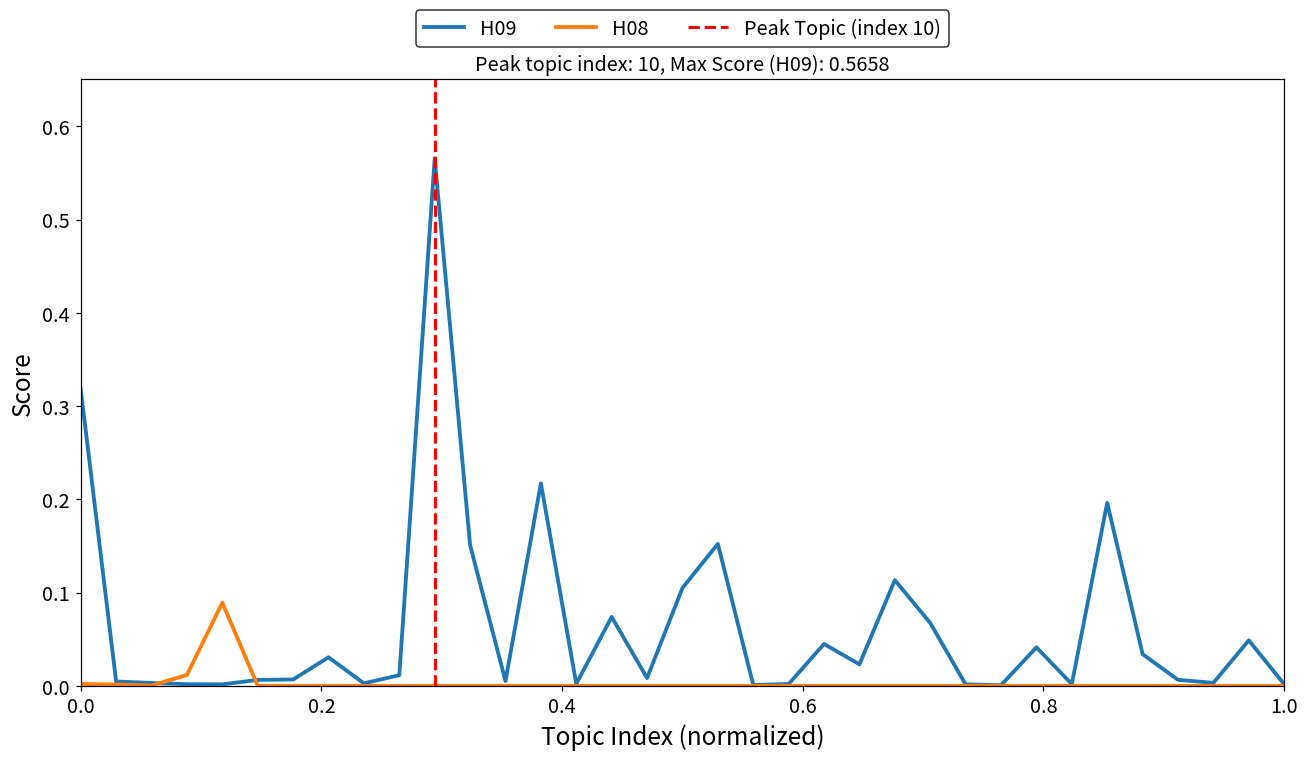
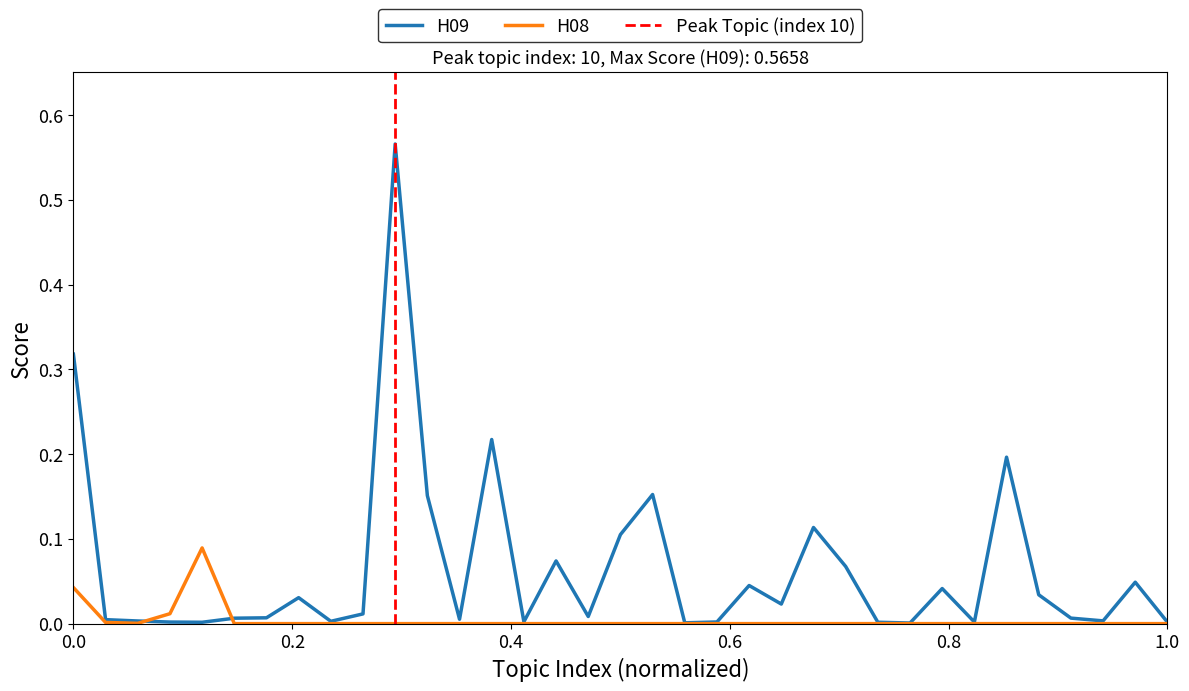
  {
    "H09": {
      "0.0": 0.32
    },
    "H08": {
-     "0.0": 0.00
+     "0.0": 0.04
    }
  }
